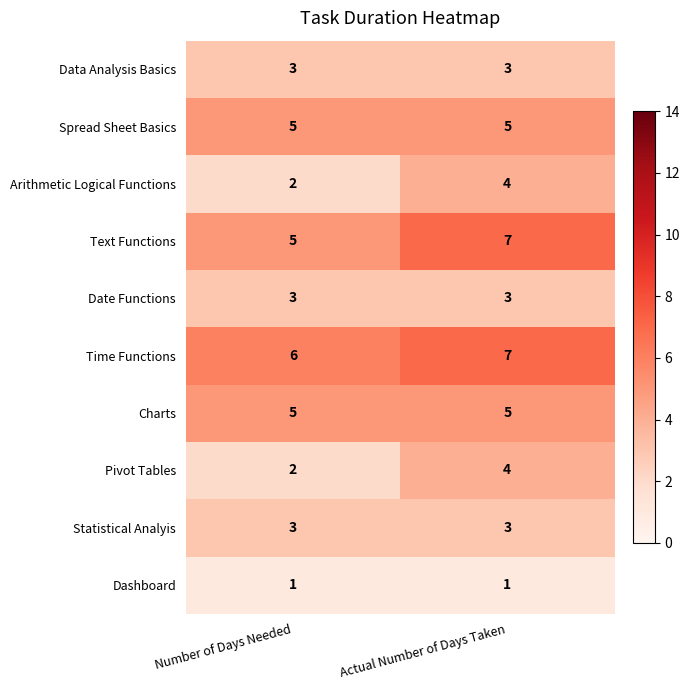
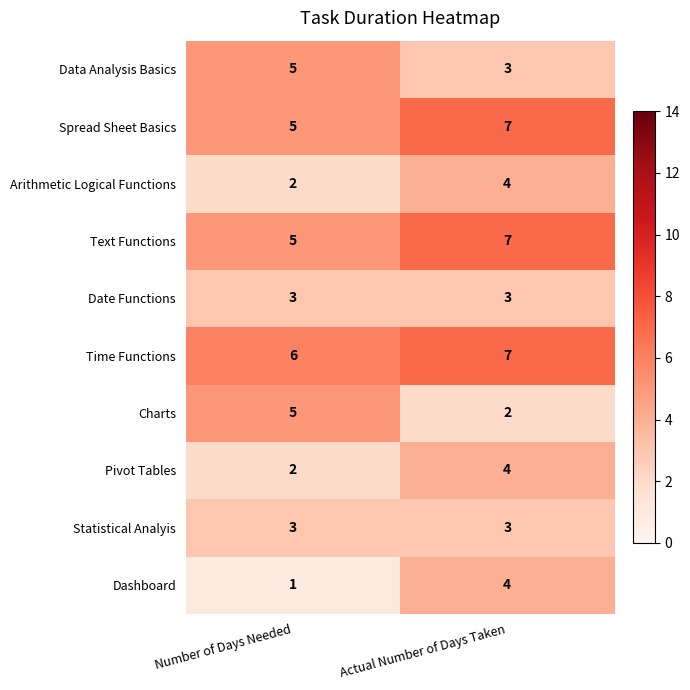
  {
    "Data Analysis Basics": {
-     "Number of Days Needed": 3,
+     "Number of Days Needed": 5,
      "Actual Number of Days Taken": 3
    },
    "Spread Sheet Basics": {
      "Number of Days Needed": 5,
-     "Actual Number of Days Taken": 5
+     "Actual Number of Days Taken": 7
    },
    "Arithmetic Logical Functions": {
      "Number of Days Needed": 2,
      "Actual Number of Days Taken": 4
    },
    "Text Functions": {
      "Number of Days Needed": 5,
      "Actual Number of Days Taken": 7
    },
    "Date Functions": {
      "Number of Days Needed": 3,
      "Actual Number of Days Taken": 3
    },
    "Time Functions": {
      "Number of Days Needed": 6,
      "Actual Number of Days Taken": 7
    },
    "Charts": {
      "Number of Days Needed": 5,
-     "Actual Number of Days Taken": 5
+     "Actual Number of Days Taken": 2
    },
    "Pivot Tables": {
      "Number of Days Needed": 2,
      "Actual Number of Days Taken": 4
    },
    "Statistical Analyis": {
      "Number of Days Needed": 3,
      "Actual Number of Days Taken": 3
    },
    "Dashboard": {
      "Number of Days Needed": 1,
-     "Actual Number of Days Taken": 1
+     "Actual Number of Days Taken": 4
    }
  }
